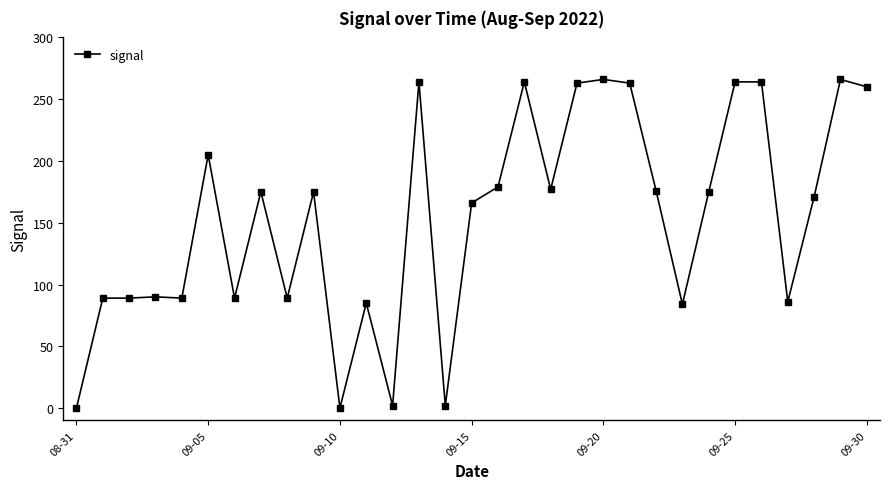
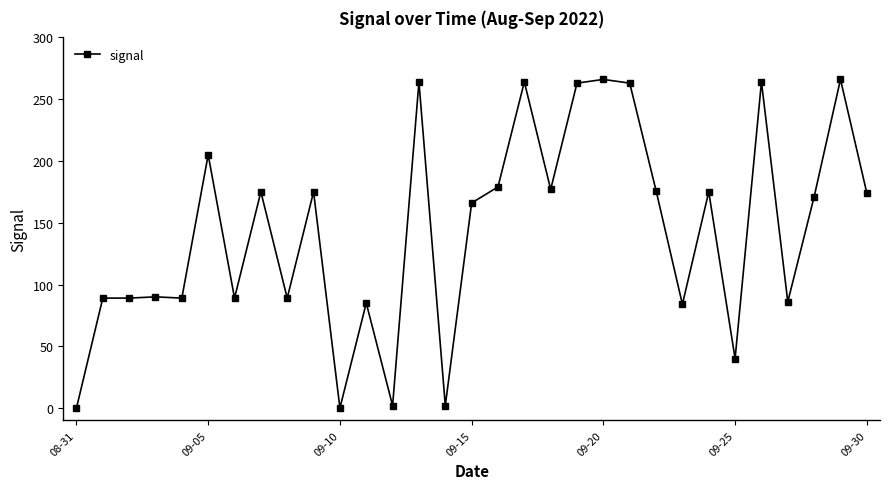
  {
    "08-31": 0,
    "09-05": 205,
    "09-10": 0,
    "09-15": 166,
    "09-20": 266,
-   "09-25": 264,
-   "09-30": 260
+   "09-25": 40,
+   "09-30": 174
  }
